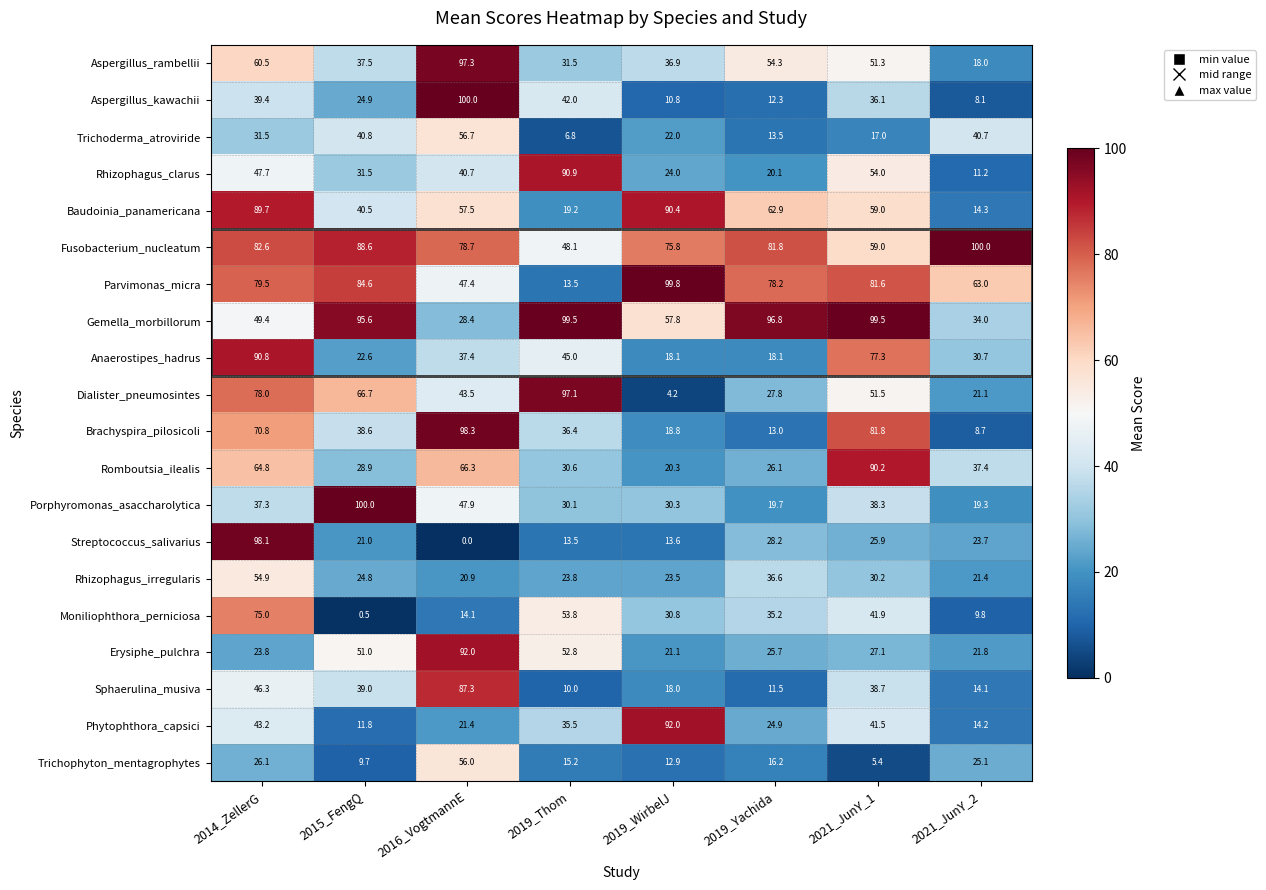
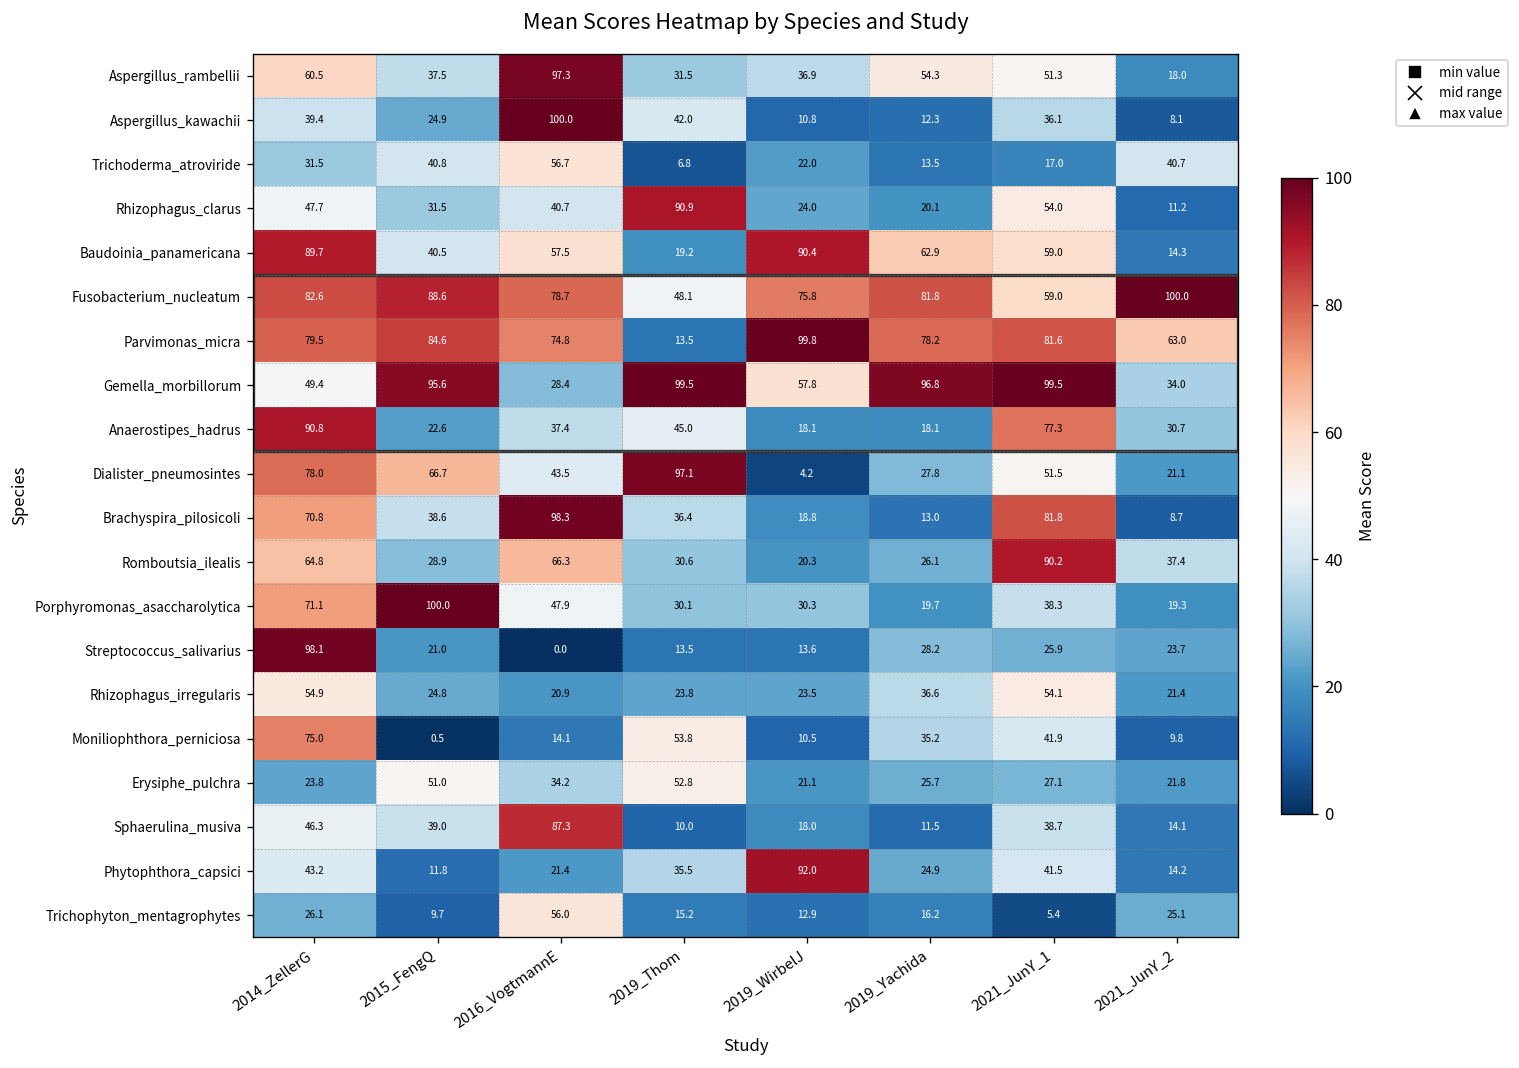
  {
    "Aspergillus_rambellii": {
      "2014_ZellerG": 60.5,
      "2015_FengQ": 37.5,
      "2016_VogtmannE": 97.3,
      "2019_Thom": 31.5,
      "2019_WirbelJ": 36.9,
      "2019_Yachida": 54.3,
      "2021_JunY_1": 51.3,
      "2021_JunY_2": 18.0
    },
    "Aspergillus_kawachii": {
      "2014_ZellerG": 39.4,
      "2015_FengQ": 24.9,
      "2016_VogtmannE": 100.0,
      "2019_Thom": 42.0,
      "2019_WirbelJ": 10.8,
      "2019_Yachida": 12.3,
      "2021_JunY_1": 36.1,
      "2021_JunY_2": 8.1
    },
    "Trichoderma_atroviride": {
      "2014_ZellerG": 31.5,
      "2015_FengQ": 40.8,
      "2016_VogtmannE": 56.7,
      "2019_Thom": 6.8,
      "2019_WirbelJ": 22.0,
      "2019_Yachida": 13.5,
      "2021_JunY_1": 17.0,
      "2021_JunY_2": 40.7
    },
    "Rhizophagus_clarus": {
      "2014_ZellerG": 47.7,
      "2015_FengQ": 31.5,
      "2016_VogtmannE": 40.7,
      "2019_Thom": 90.9,
      "2019_WirbelJ": 24.0,
      "2019_Yachida": 20.1,
      "2021_JunY_1": 54.0,
      "2021_JunY_2": 11.2
    },
    "Baudoinia_panamericana": {
      "2014_ZellerG": 89.7,
      "2015_FengQ": 40.5,
      "2016_VogtmannE": 57.5,
      "2019_Thom": 19.2,
      "2019_WirbelJ": 90.4,
      "2019_Yachida": 62.9,
      "2021_JunY_1": 59.0,
      "2021_JunY_2": 14.3
    },
    "Fusobacterium_nucleatum": {
      "2014_ZellerG": 82.6,
      "2015_FengQ": 88.6,
      "2016_VogtmannE": 78.7,
      "2019_Thom": 48.1,
      "2019_WirbelJ": 75.8,
      "2019_Yachida": 81.8,
      "2021_JunY_1": 59.0,
      "2021_JunY_2": 100.0
    },
    "Parvimonas_micra": {
      "2014_ZellerG": 79.5,
      "2015_FengQ": 84.6,
-     "2016_VogtmannE": 47.4,
+     "2016_VogtmannE": 74.8,
      "2019_Thom": 13.5,
      "2019_WirbelJ": 99.8,
      "2019_Yachida": 78.2,
      "2021_JunY_1": 81.6,
      "2021_JunY_2": 63.0
    },
    "Gemella_morbillorum": {
      "2014_ZellerG": 49.4,
      "2015_FengQ": 95.6,
      "2016_VogtmannE": 28.4,
      "2019_Thom": 99.5,
      "2019_WirbelJ": 57.8,
      "2019_Yachida": 96.8,
      "2021_JunY_1": 99.5,
      "2021_JunY_2": 34.0
    },
    "Anaerostipes_hadrus": {
      "2014_ZellerG": 90.8,
      "2015_FengQ": 22.6,
      "2016_VogtmannE": 37.4,
      "2019_Thom": 45.0,
      "2019_WirbelJ": 18.1,
      "2019_Yachida": 18.1,
      "2021_JunY_1": 77.3,
      "2021_JunY_2": 30.7
    },
    "Dialister_pneumosintes": {
      "2014_ZellerG": 78.0,
      "2015_FengQ": 66.7,
      "2016_VogtmannE": 43.5,
      "2019_Thom": 97.1,
      "2019_WirbelJ": 4.2,
      "2019_Yachida": 27.8,
      "2021_JunY_1": 51.5,
      "2021_JunY_2": 21.1
    },
    "Brachyspira_pilosicoli": {
      "2014_ZellerG": 70.8,
      "2015_FengQ": 38.6,
      "2016_VogtmannE": 98.3,
      "2019_Thom": 36.4,
      "2019_WirbelJ": 18.8,
      "2019_Yachida": 13.0,
      "2021_JunY_1": 81.8,
      "2021_JunY_2": 8.7
    },
    "Romboutsia_ilealis": {
      "2014_ZellerG": 64.8,
      "2015_FengQ": 28.9,
      "2016_VogtmannE": 66.3,
      "2019_Thom": 30.6,
      "2019_WirbelJ": 20.3,
      "2019_Yachida": 26.1,
      "2021_JunY_1": 90.2,
      "2021_JunY_2": 37.4
    },
    "Porphyromonas_asaccharolytica": {
-     "2014_ZellerG": 37.3,
+     "2014_ZellerG": 71.1,
      "2015_FengQ": 100.0,
      "2016_VogtmannE": 47.9,
      "2019_Thom": 30.1,
      "2019_WirbelJ": 30.3,
      "2019_Yachida": 19.7,
      "2021_JunY_1": 38.3,
      "2021_JunY_2": 19.3
    },
    "Streptococcus_salivarius": {
      "2014_ZellerG": 98.1,
      "2015_FengQ": 21.0,
      "2016_VogtmannE": 0.0,
      "2019_Thom": 13.5,
      "2019_WirbelJ": 13.6,
      "2019_Yachida": 28.2,
      "2021_JunY_1": 25.9,
      "2021_JunY_2": 23.7
    },
    "Rhizophagus_irregularis": {
      "2014_ZellerG": 54.9,
      "2015_FengQ": 24.8,
      "2016_VogtmannE": 20.9,
      "2019_Thom": 23.8,
      "2019_WirbelJ": 23.5,
      "2019_Yachida": 36.6,
-     "2021_JunY_1": 30.2,
+     "2021_JunY_1": 54.1,
      "2021_JunY_2": 21.4
    },
    "Moniliophthora_perniciosa": {
      "2014_ZellerG": 75.0,
      "2015_FengQ": 0.5,
      "2016_VogtmannE": 14.1,
      "2019_Thom": 53.8,
-     "2019_WirbelJ": 30.8,
+     "2019_WirbelJ": 10.5,
      "2019_Yachida": 35.2,
      "2021_JunY_1": 41.9,
      "2021_JunY_2": 9.8
    },
    "Erysiphe_pulchra": {
      "2014_ZellerG": 23.8,
      "2015_FengQ": 51.0,
-     "2016_VogtmannE": 92.0,
+     "2016_VogtmannE": 34.2,
      "2019_Thom": 52.8,
      "2019_WirbelJ": 21.1,
      "2019_Yachida": 25.7,
      "2021_JunY_1": 27.1,
      "2021_JunY_2": 21.8
    },
    "Sphaerulina_musiva": {
      "2014_ZellerG": 46.3,
      "2015_FengQ": 39.0,
      "2016_VogtmannE": 87.3,
      "2019_Thom": 10.0,
      "2019_WirbelJ": 18.0,
      "2019_Yachida": 11.5,
      "2021_JunY_1": 38.7,
      "2021_JunY_2": 14.1
    },
    "Phytophthora_capsici": {
      "2014_ZellerG": 43.2,
      "2015_FengQ": 11.8,
      "2016_VogtmannE": 21.4,
      "2019_Thom": 35.5,
      "2019_WirbelJ": 92.0,
      "2019_Yachida": 24.9,
      "2021_JunY_1": 41.5,
      "2021_JunY_2": 14.2
    },
    "Trichophyton_mentagrophytes": {
      "2014_ZellerG": 26.1,
      "2015_FengQ": 9.7,
      "2016_VogtmannE": 56.0,
      "2019_Thom": 15.2,
      "2019_WirbelJ": 12.9,
      "2019_Yachida": 16.2,
      "2021_JunY_1": 5.4,
      "2021_JunY_2": 25.1
    }
  }
